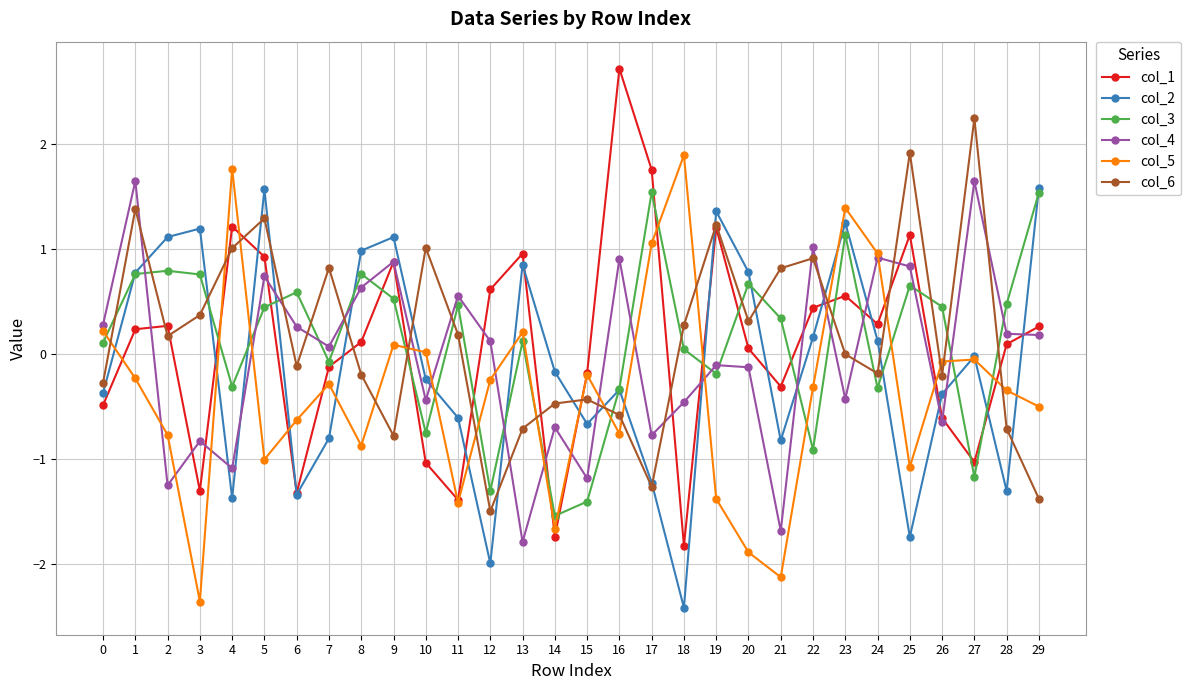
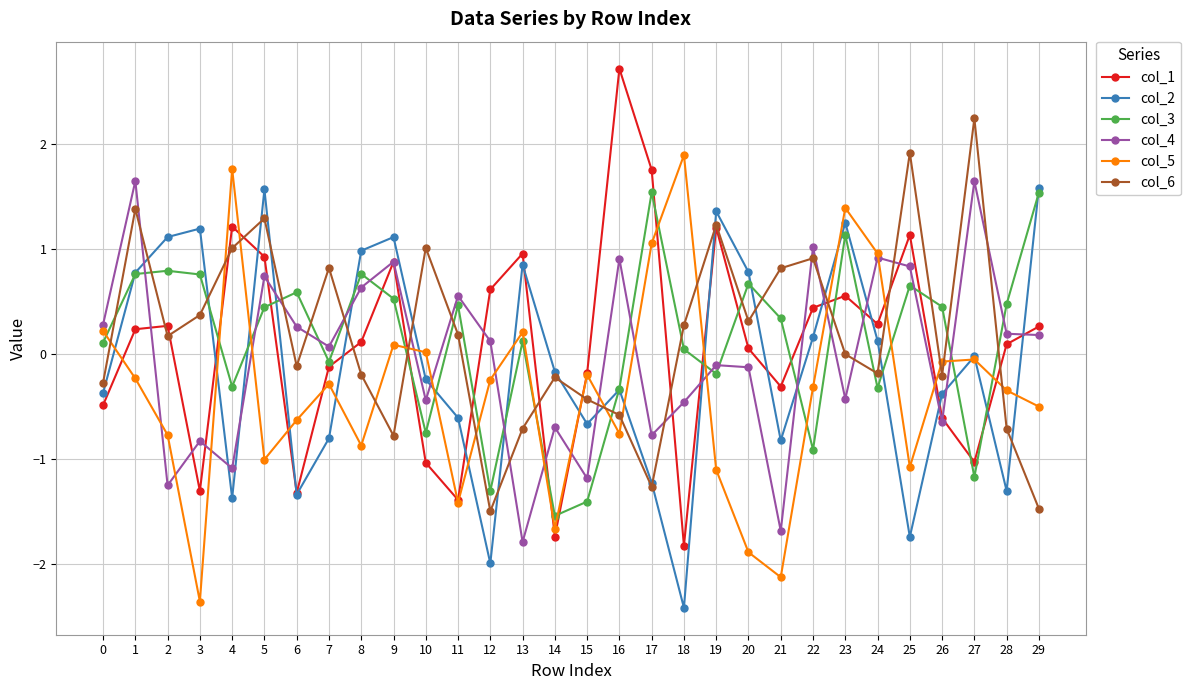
  {
    "col_1": {
      "0": -0.48,
      "1": 0.24,
      "2": 0.27,
      "3": -1.30,
      "4": 1.22,
      "5": 0.93,
      "7": -0.12,
      "8": 0.12,
      "10": -1.03,
      "11": -1.39,
      "12": 0.62,
      "13": 0.96,
      "14": -1.73,
      "16": 2.72,
      "17": 1.76,
      "18": -1.82,
      "19": 1.21,
      "20": 0.06,
      "21": -0.31,
      "22": 0.44,
      "23": 0.56,
      "24": 0.29,
      "25": 1.14,
      "26": -0.61,
      "27": -1.02,
      "28": 0.10,
      "29": 0.27
    },
    "col_2": {
      "0": -0.37,
      "2": 1.12,
      "3": 1.20,
      "4": -1.37,
      "5": 1.57,
      "7": -0.80,
      "8": 0.99,
      "9": 1.12,
      "10": -0.24,
      "11": -0.60,
      "12": -1.99,
      "13": 0.86,
      "14": -0.16,
      "15": -0.66,
      "17": -1.22,
      "18": -2.41,
      "19": 1.36,
      "20": 0.78,
      "21": -0.82,
      "22": 0.16,
      "23": 1.25,
      "24": 0.13,
      "25": -1.74,
      "26": -0.38,
      "27": -0.02,
      "28": -1.30,
      "29": 1.59
    },
    "col_3": {
      "0": 0.11,
      "2": 0.80,
      "3": 0.76,
      "4": -0.31,
      "5": 0.45,
      "6": 0.59,
      "7": -0.07,
      "8": 0.77,
      "9": 0.53,
      "10": -0.75,
      "11": 0.47,
      "12": -1.30,
      "13": 0.12,
      "14": -1.54,
      "15": -1.40,
      "17": 1.54,
      "18": 0.05,
      "19": -0.18,
      "20": 0.67,
      "21": 0.34,
      "22": -0.91,
      "23": 1.14,
      "24": -0.32,
      "25": 0.66,
      "26": 0.45,
      "27": -1.17,
      "28": 0.48,
      "29": 1.54
    },
    "col_4": {
      "0": 0.28,
      "1": 1.65,
      "2": -1.25,
      "3": -0.83,
      "4": -1.08,
      "5": 0.74,
      "6": 0.26,
      "7": 0.07,
      "8": 0.64,
      "10": -0.44,
      "11": 0.56,
      "12": 0.13,
      "13": -1.79,
      "14": -0.69,
      "15": -1.18,
      "16": 0.91,
      "17": -0.77,
      "18": -0.46,
      "19": -0.10,
      "20": -0.12,
      "21": -1.68,
      "22": 1.02,
      "23": -0.42,
      "24": 0.92,
      "25": 0.84,
      "26": -0.64,
      "27": 1.65,
      "28": 0.20,
      "29": 0.18
    },
    "col_5": {
      "0": 0.22,
      "1": -0.23,
      "2": -0.77,
      "3": -2.35,
      "4": 1.77,
      "5": -1.00,
      "6": -0.63,
      "7": -0.28,
      "8": -0.87,
      "9": 0.09,
      "10": 0.02,
      "11": -1.41,
      "12": -0.24,
      "13": 0.21,
      "14": -1.66,
      "16": -0.75,
      "17": 1.06,
      "18": 1.90,
-     "19": -1.38,
+     "19": -1.10,
      "20": -1.88,
      "21": -2.12,
      "22": -0.31,
      "23": 1.39,
      "24": 0.96,
      "25": -1.07,
      "26": -0.07,
      "27": -0.05,
      "28": -0.34,
      "29": -0.50
    },
    "col_6": {
      "0": -0.27,
      "1": 1.38,
      "2": 0.17,
      "3": 0.37,
      "4": 1.01,
      "5": 1.30,
      "6": -0.11,
      "7": 0.82,
      "8": -0.19,
      "9": -0.77,
      "10": 1.01,
      "11": 0.19,
      "12": -1.49,
      "13": -0.71,
-     "14": -0.47,
+     "14": -0.22,
      "15": -0.43,
      "16": -0.58,
      "17": -1.26,
      "18": 0.28,
      "19": 1.23,
      "20": 0.32,
      "21": 0.82,
      "22": 0.92,
      "23": 0.00,
      "24": -0.18,
      "25": 1.92,
      "26": -0.20,
      "27": 2.25,
      "28": -0.71,
-     "29": -1.37
+     "29": -1.47
    }
  }
